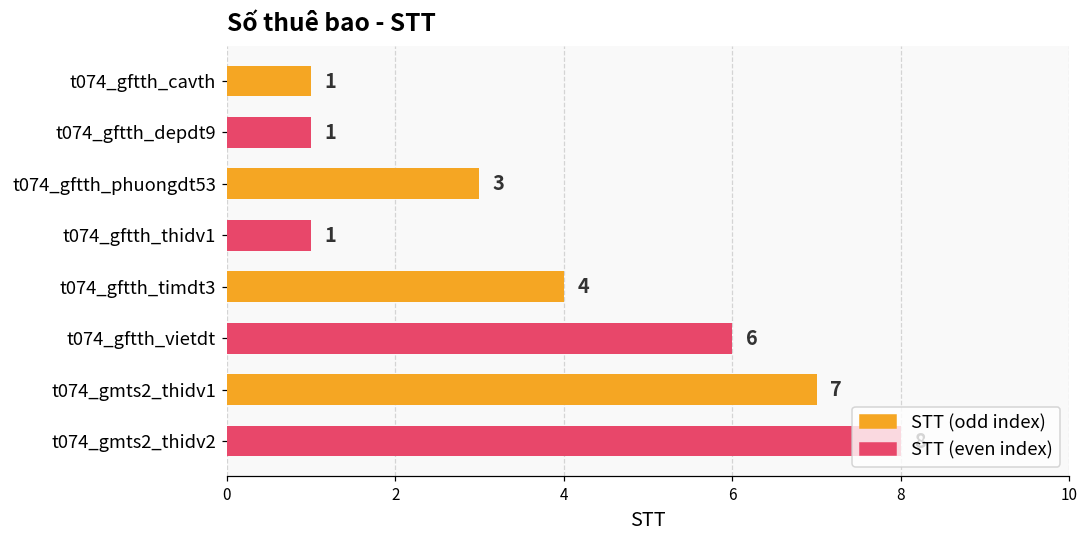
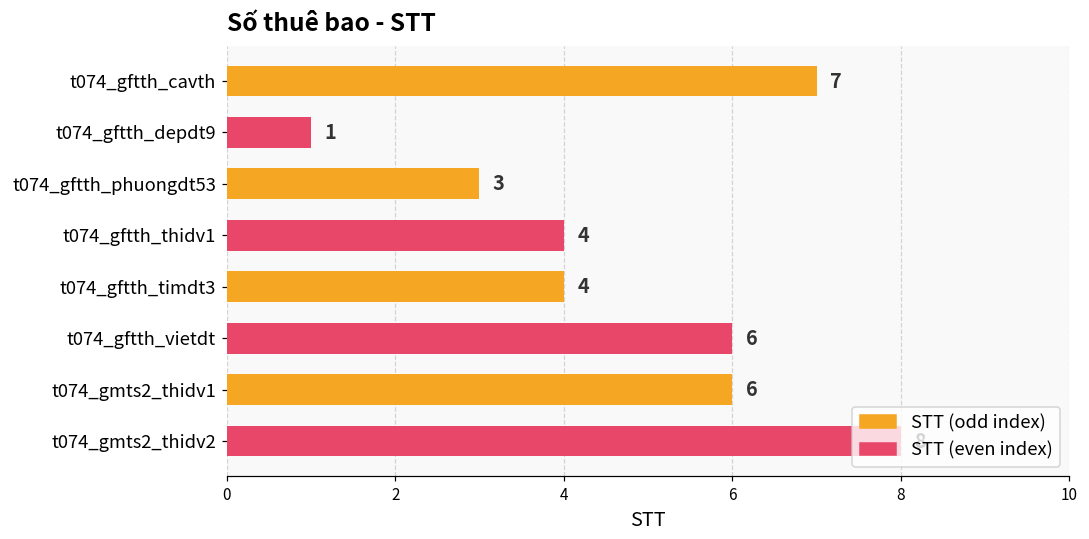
  {
-   "t074_gftth_cavth": 1,
+   "t074_gftth_cavth": 7,
    "t074_gftth_depdt9": 1,
    "t074_gftth_phuongdt53": 3,
-   "t074_gftth_thidv1": 1,
+   "t074_gftth_thidv1": 4,
    "t074_gftth_timdt3": 4,
    "t074_gftth_vietdt": 6,
-   "t074_gmts2_thidv1": 7
+   "t074_gmts2_thidv1": 6
  }
